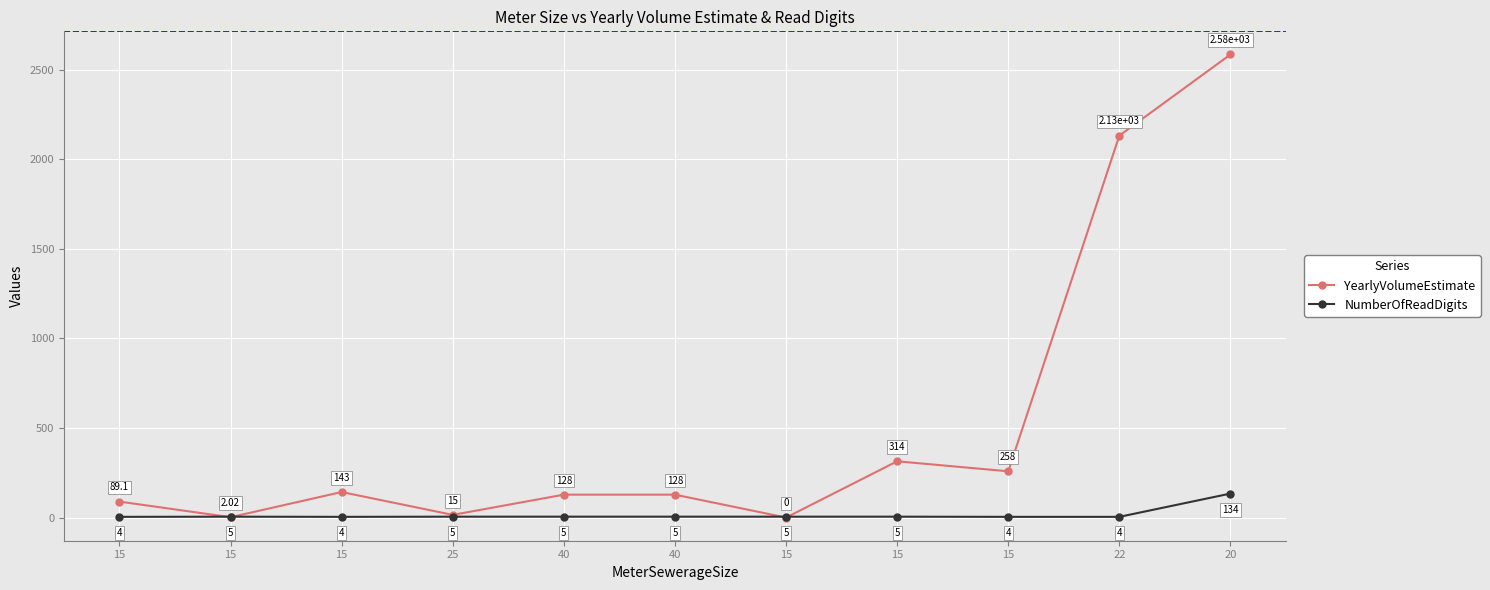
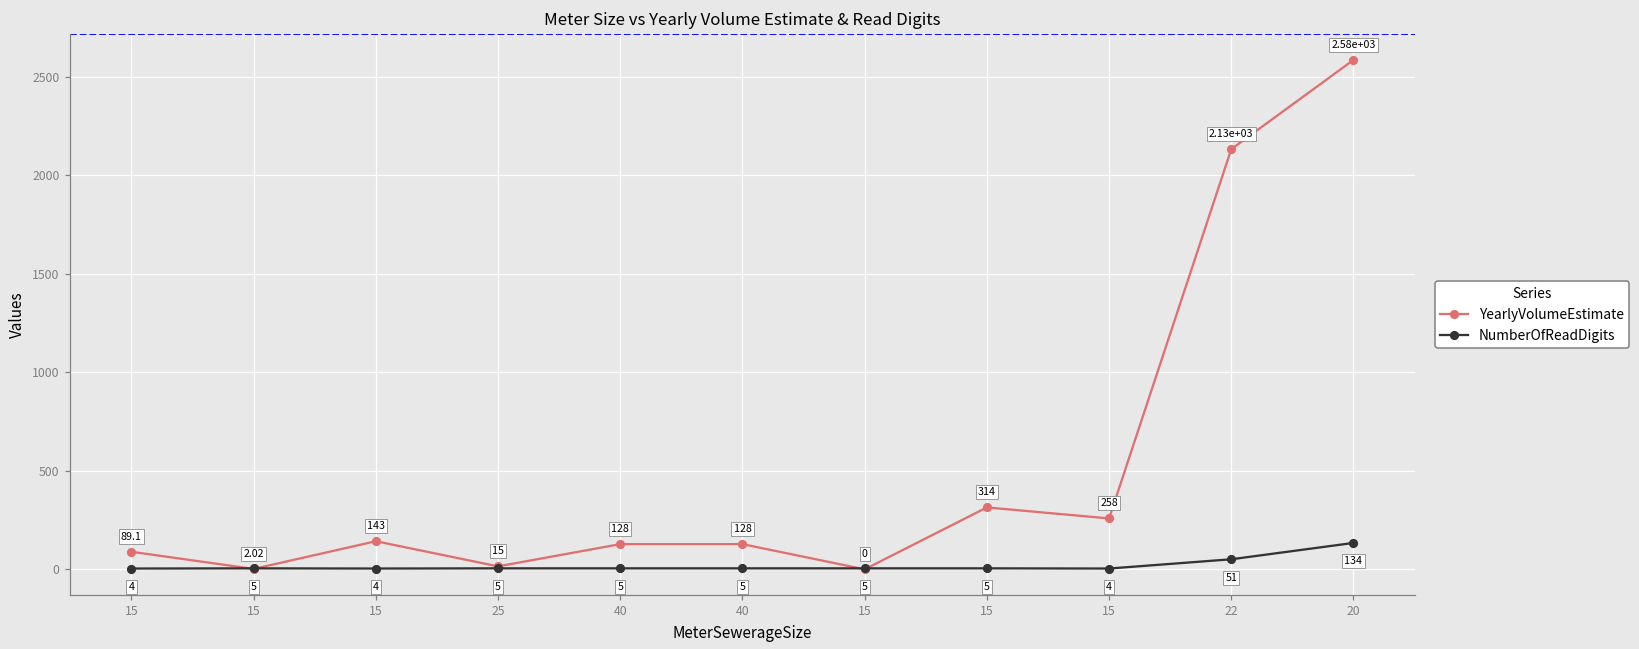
  {
    "NumberOfReadDigits": {
-     "22": 4
+     "22": 51
    }
  }
